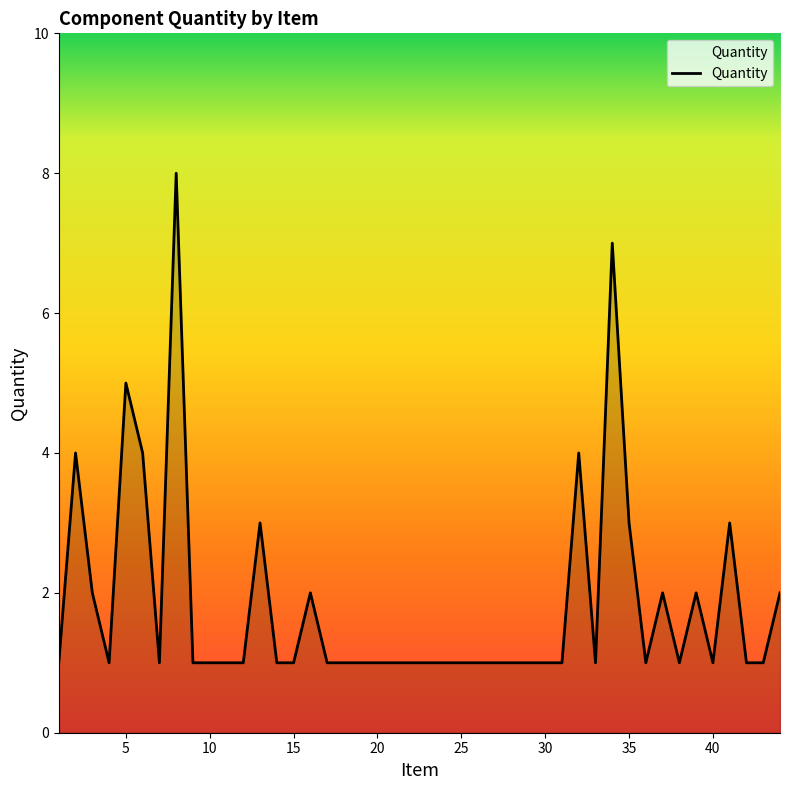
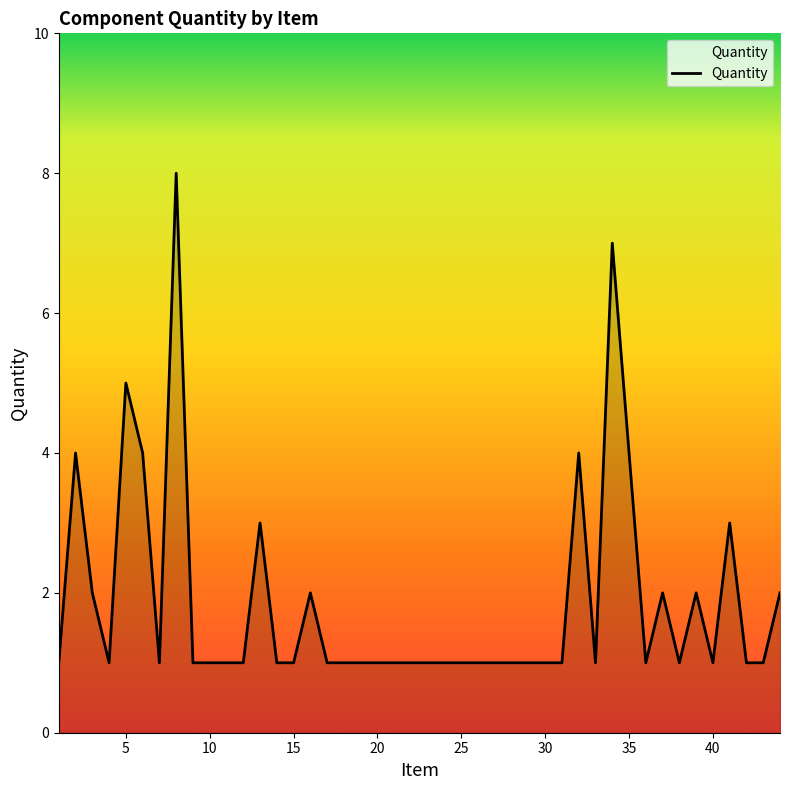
  {
    "5": 5,
    "10": 1,
    "15": 1,
    "20": 1,
    "30": 1,
-   "35": 3,
+   "35": 4,
    "40": 1
  }
